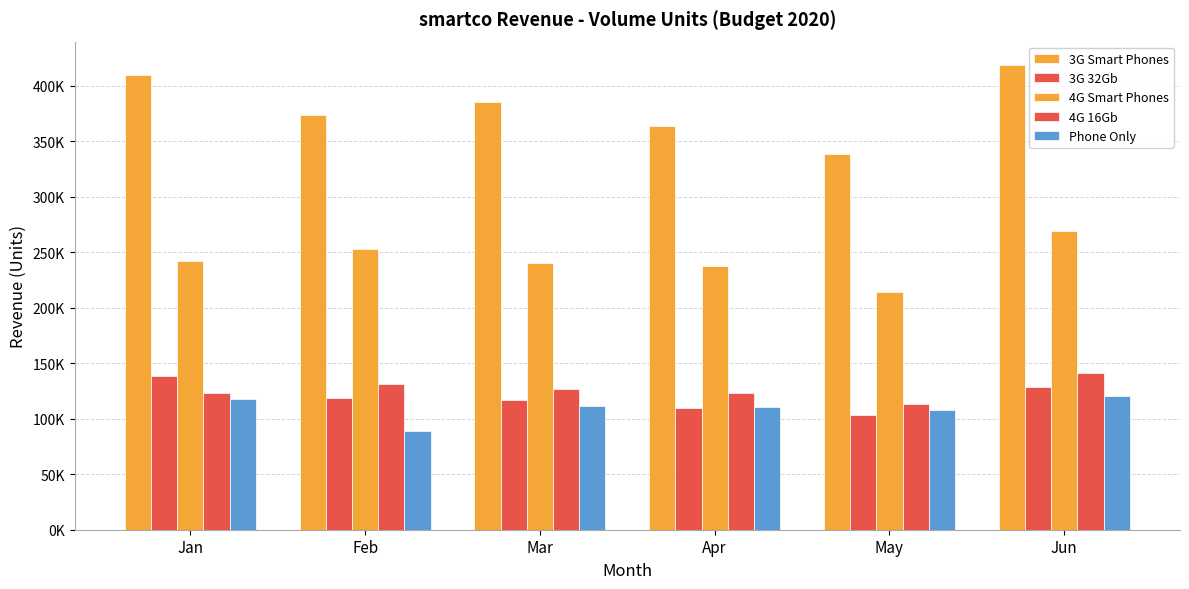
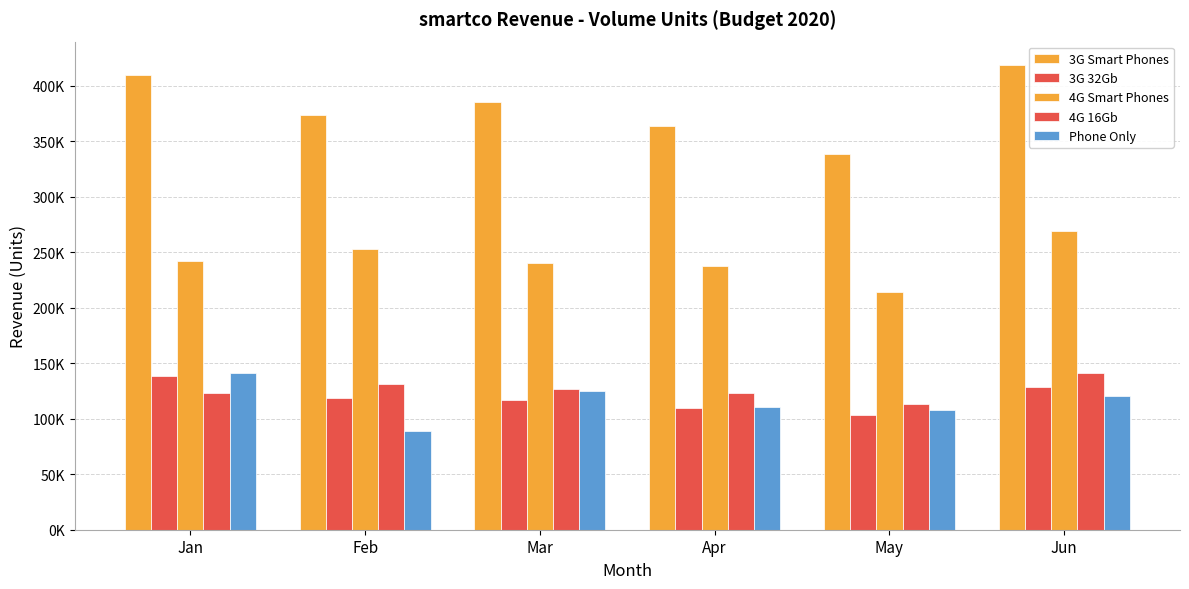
  {
    "Phone Only": {
-     "Jan": 117000,
+     "Jan": 142000,
      "Feb": 89000,
-     "Mar": 111000,
+     "Mar": 125000,
      "Apr": 110000,
      "May": 108000,
      "Jun": 120000
    }
  }
